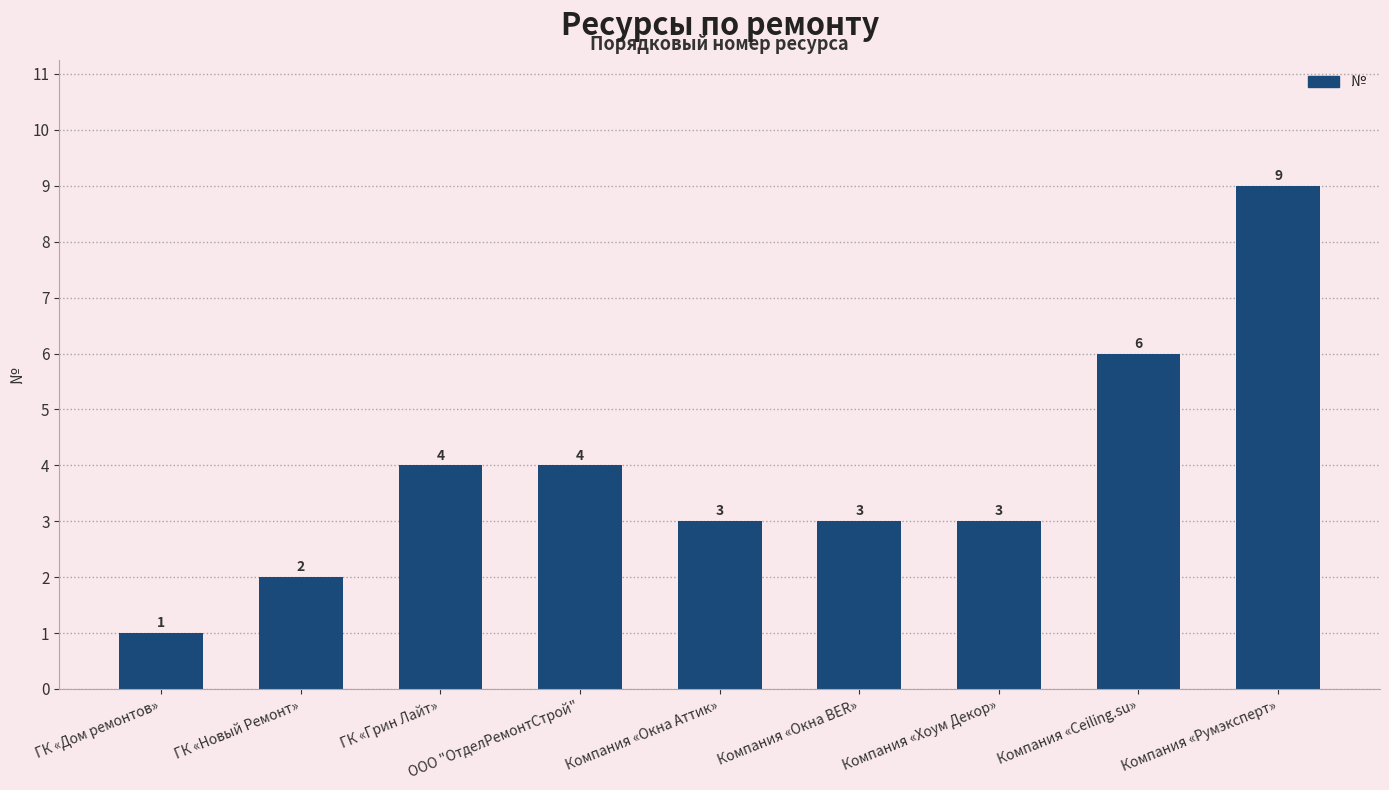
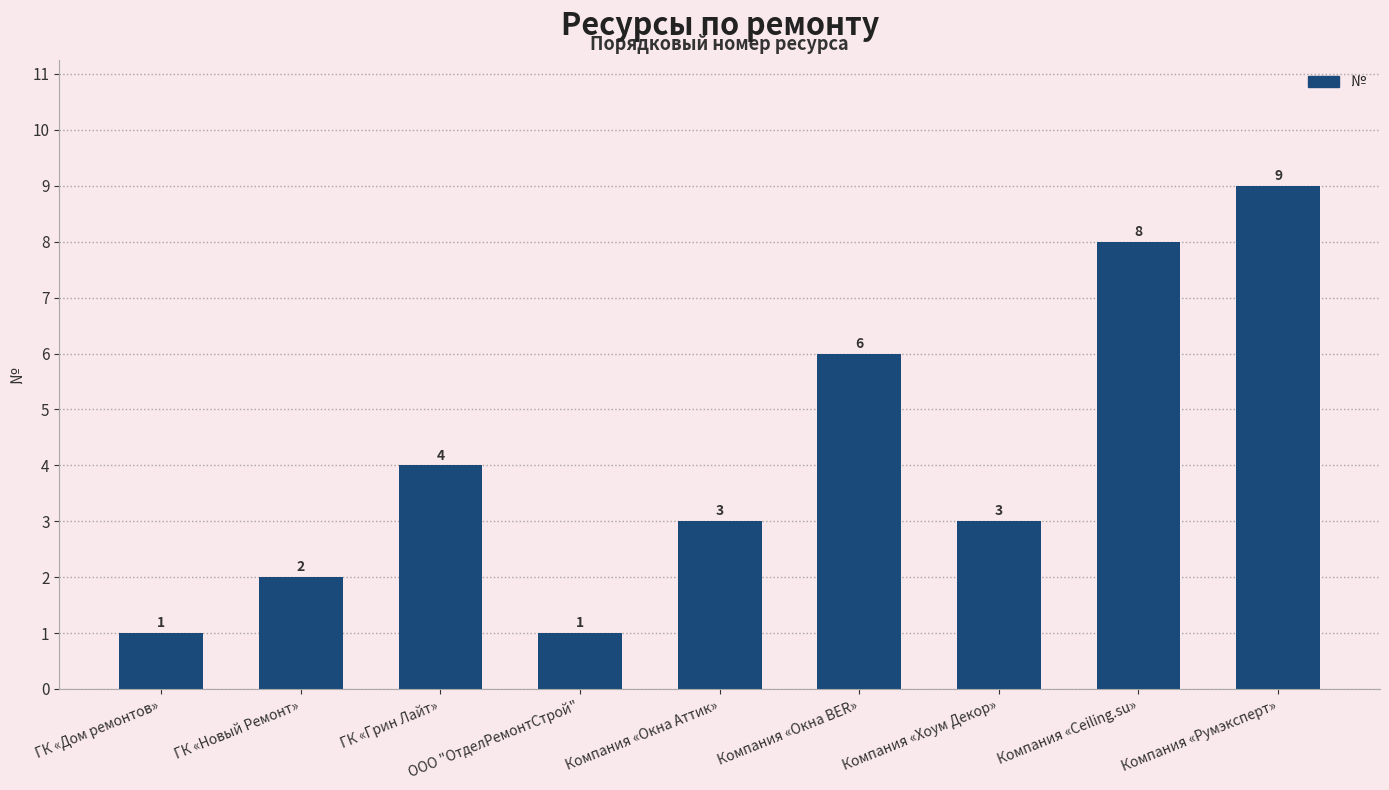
  {
    "ГК «Дом ремонтов»": 1,
    "ГК «Новый Ремонт»": 2,
    "ГК «Грин Лайт»": 4,
-   "ООО \"ОтделРемонтСтрой\"": 4,
+   "ООО \"ОтделРемонтСтрой\"": 1,
    "Компания «Окна Аттик»": 3,
-   "Компания «Окна BER»": 3,
+   "Компания «Окна BER»": 6,
    "Компания «Хоум Декор»": 3,
-   "Компания «Сeiling.su»": 6,
+   "Компания «Сeiling.su»": 8,
    "Компания «Румэксперт»": 9
  }
